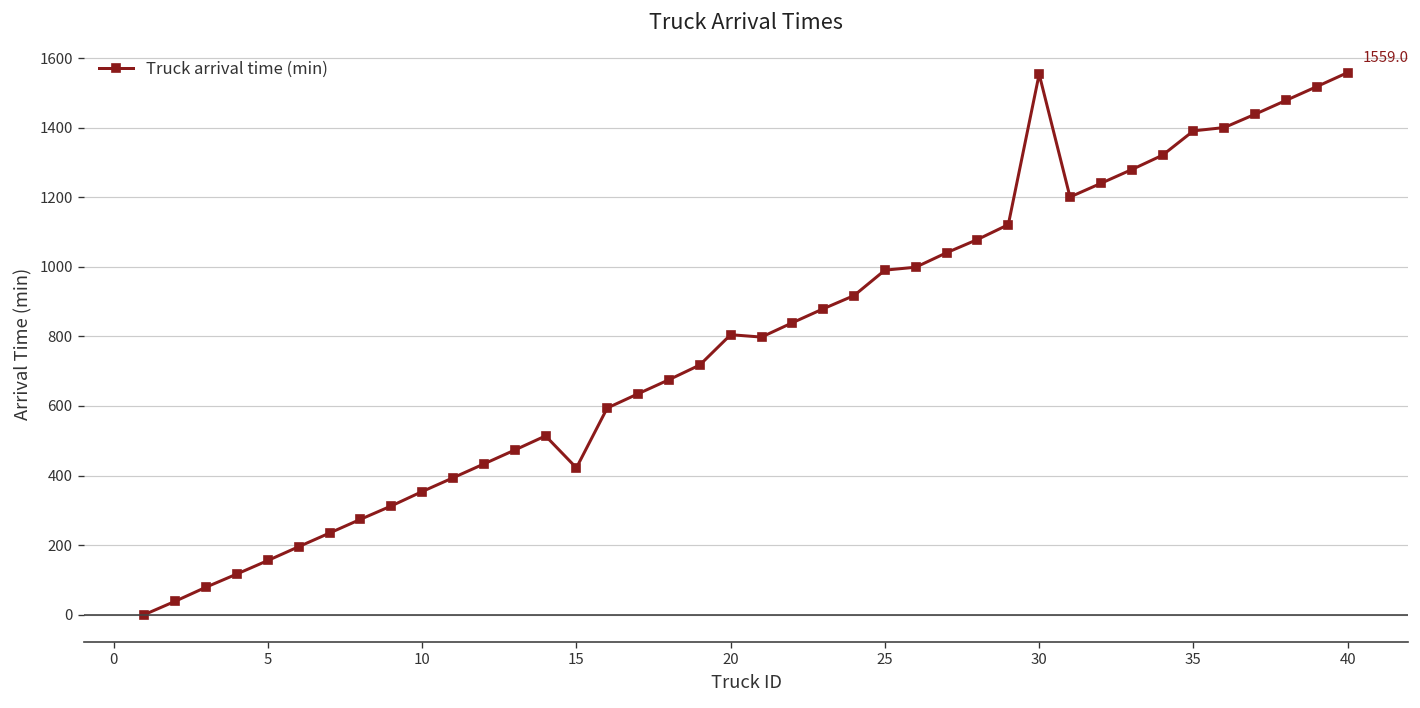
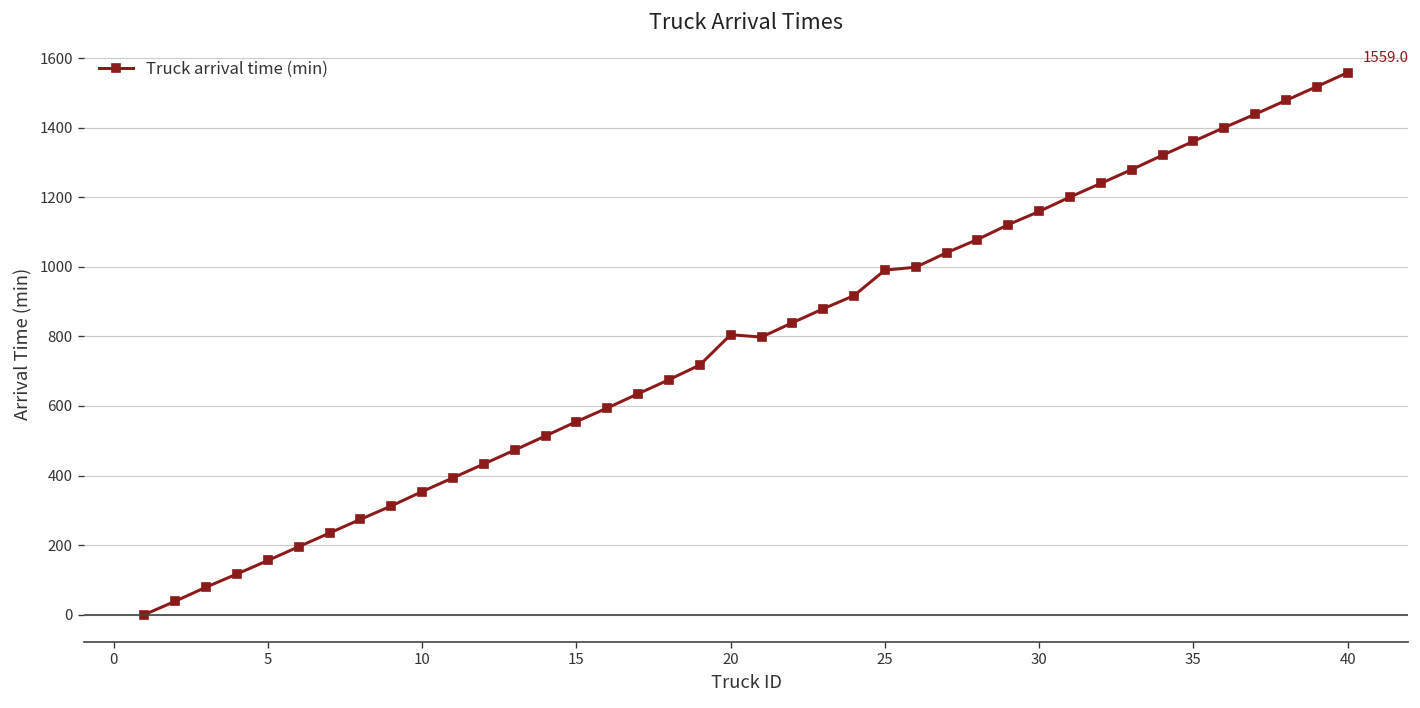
  {
    "5": 160,
    "10": 350,
-   "15": 420,
+   "15": 550,
    "20": 810,
    "25": 990,
-   "30": 1550,
-   "35": 1390
+   "30": 1160,
+   "35": 1360
  }
